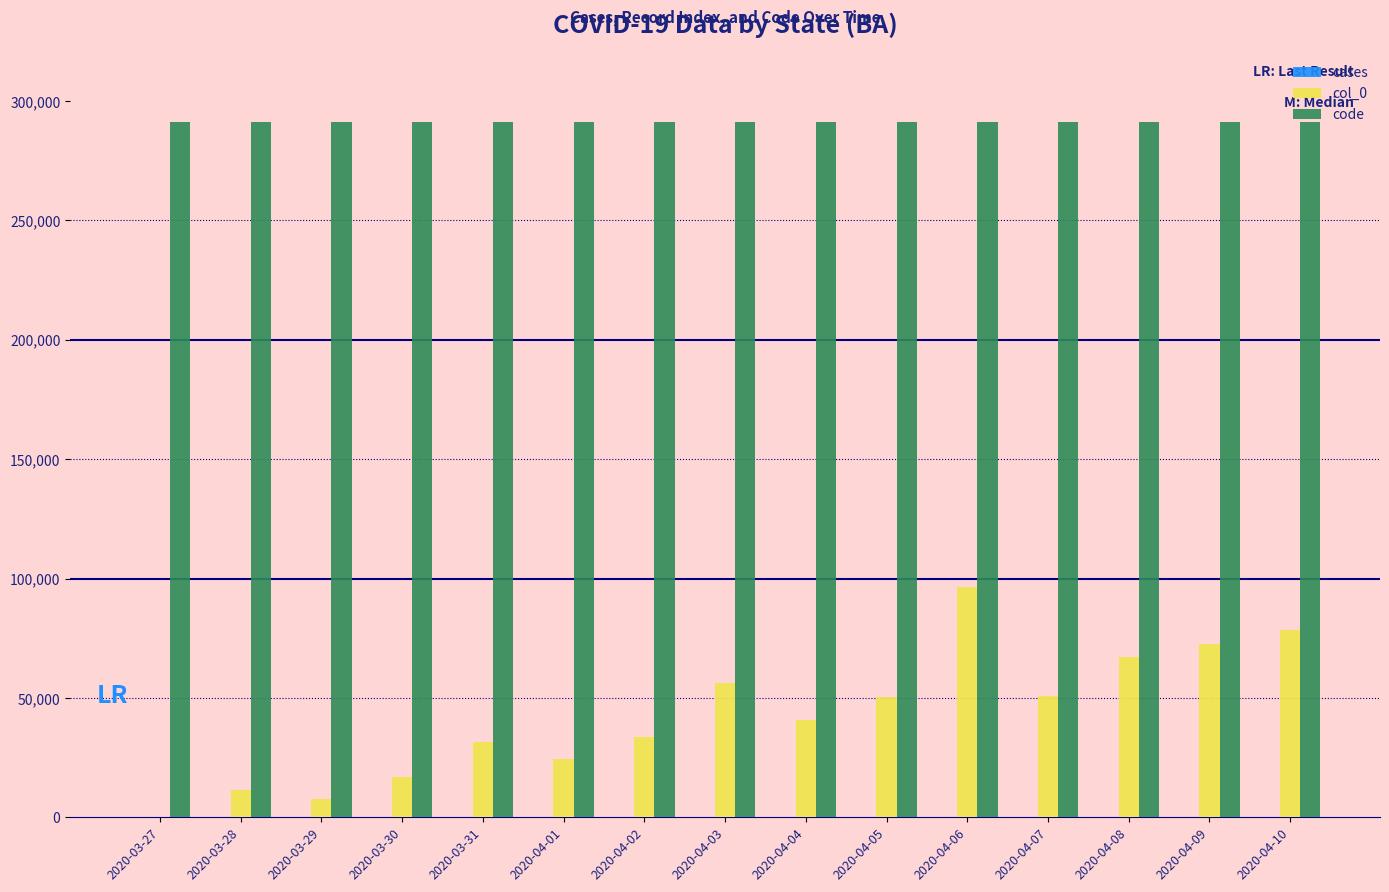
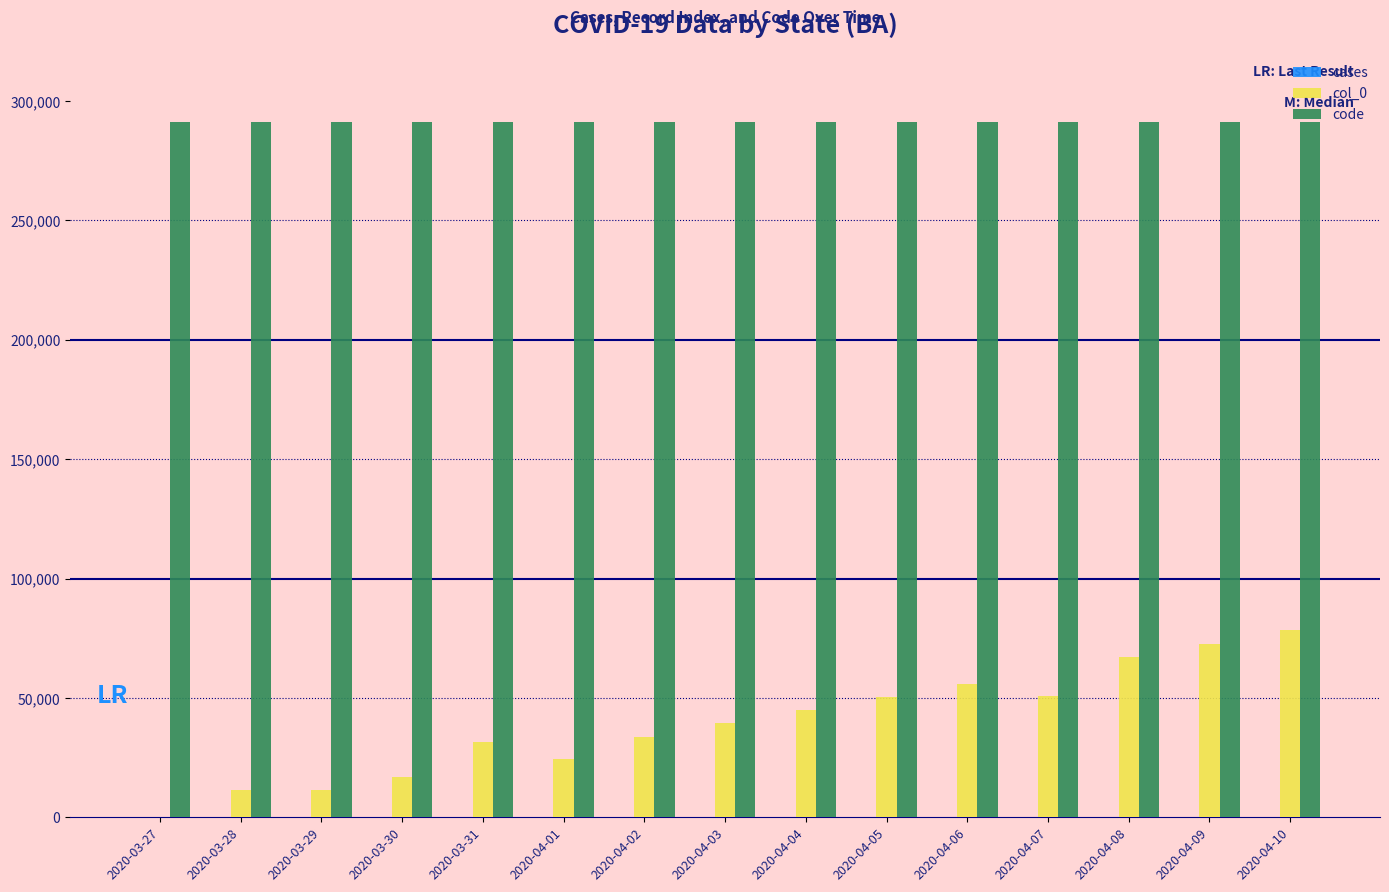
  {
    "cases": {
      "2020-03-27": "0",
      "2020-03-28": "0",
      "2020-03-29": "0",
      "2020-03-30": "0",
      "2020-03-31": "0",
      "2020-04-01": "0",
      "2020-04-02": "0",
      "2020-04-03": "0",
      "2020-04-04": "0",
      "2020-04-05": "0",
      "2020-04-06": "0",
      "2020-04-07": "0",
      "2020-04-08": "0",
      "2020-04-09": "0",
      "2020-04-10": "0"
    },
    "col_0": {
      "2020-03-28": "11,000",
-     "2020-03-29": "8,000",
+     "2020-03-29": "11,000",
      "2020-03-30": "17,000",
      "2020-03-31": "31,000",
      "2020-04-01": "24,000",
      "2020-04-02": "34,000",
-     "2020-04-03": "56,000",
-     "2020-04-04": "41,000",
+     "2020-04-03": "39,000",
+     "2020-04-04": "45,000",
      "2020-04-05": "50,000",
-     "2020-04-06": "96,000",
+     "2020-04-06": "56,000",
      "2020-04-07": "51,000",
      "2020-04-08": "67,000",
      "2020-04-09": "73,000",
      "2020-04-10": "78,000"
    },
    "code": {
      "2020-03-27": "291,000",
      "2020-03-28": "291,000",
      "2020-03-29": "291,000",
      "2020-03-30": "291,000",
      "2020-03-31": "291,000",
      "2020-04-01": "291,000",
      "2020-04-02": "291,000",
      "2020-04-03": "291,000",
      "2020-04-04": "291,000",
      "2020-04-05": "291,000",
      "2020-04-06": "291,000",
      "2020-04-07": "291,000",
      "2020-04-08": "291,000",
      "2020-04-09": "291,000",
      "2020-04-10": "291,000"
    }
  }
